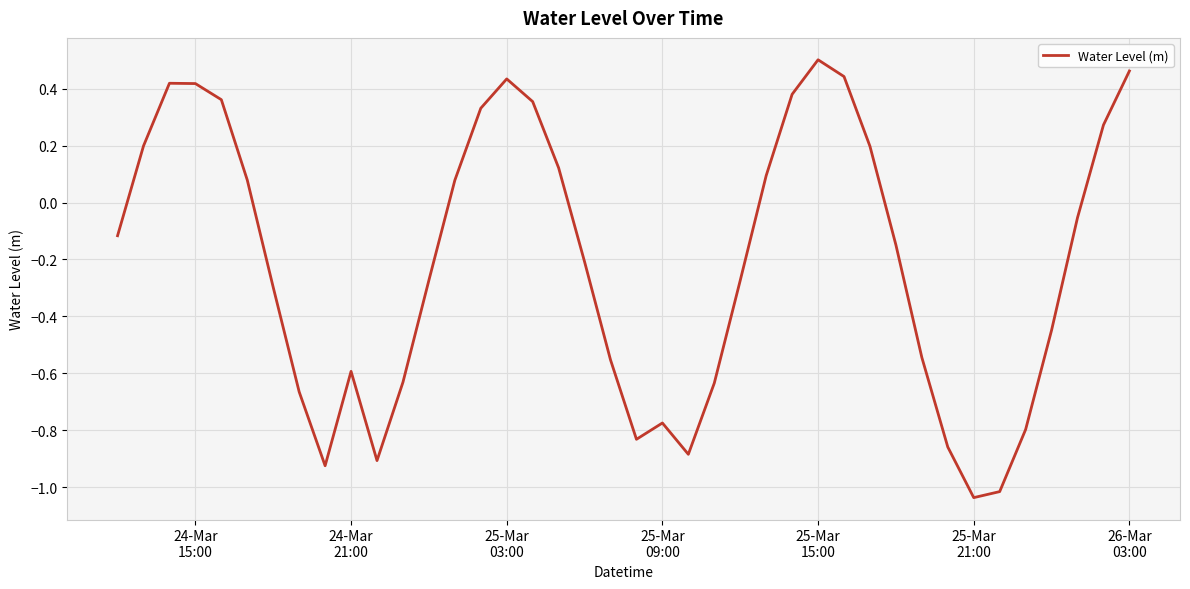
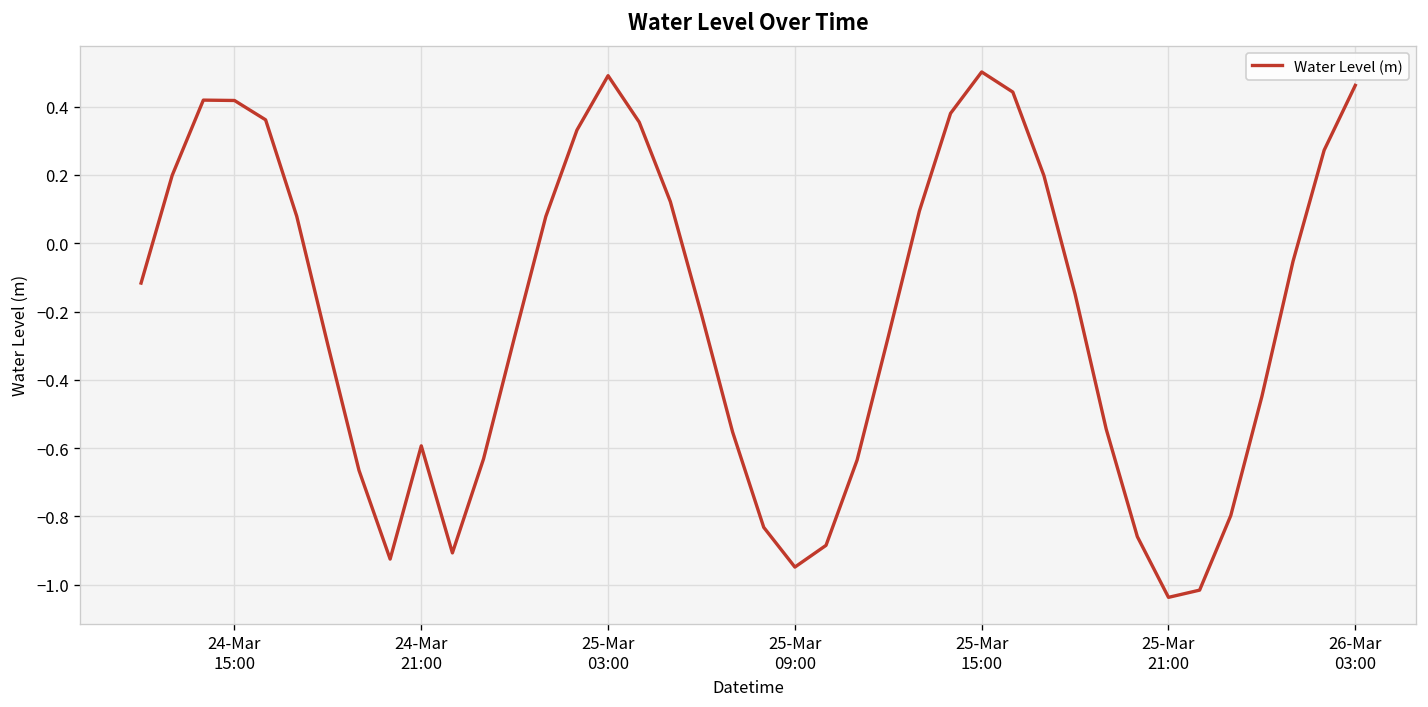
  {
    "24-Mar 15:00": 0.42,
    "24-Mar 21:00": -0.59,
-   "25-Mar 03:00": 0.43,
-   "25-Mar 09:00": -0.77,
+   "25-Mar 03:00": 0.49,
+   "25-Mar 09:00": -0.95,
    "25-Mar 15:00": 0.50,
    "25-Mar 21:00": -1.04,
    "26-Mar 03:00": 0.46
  }
